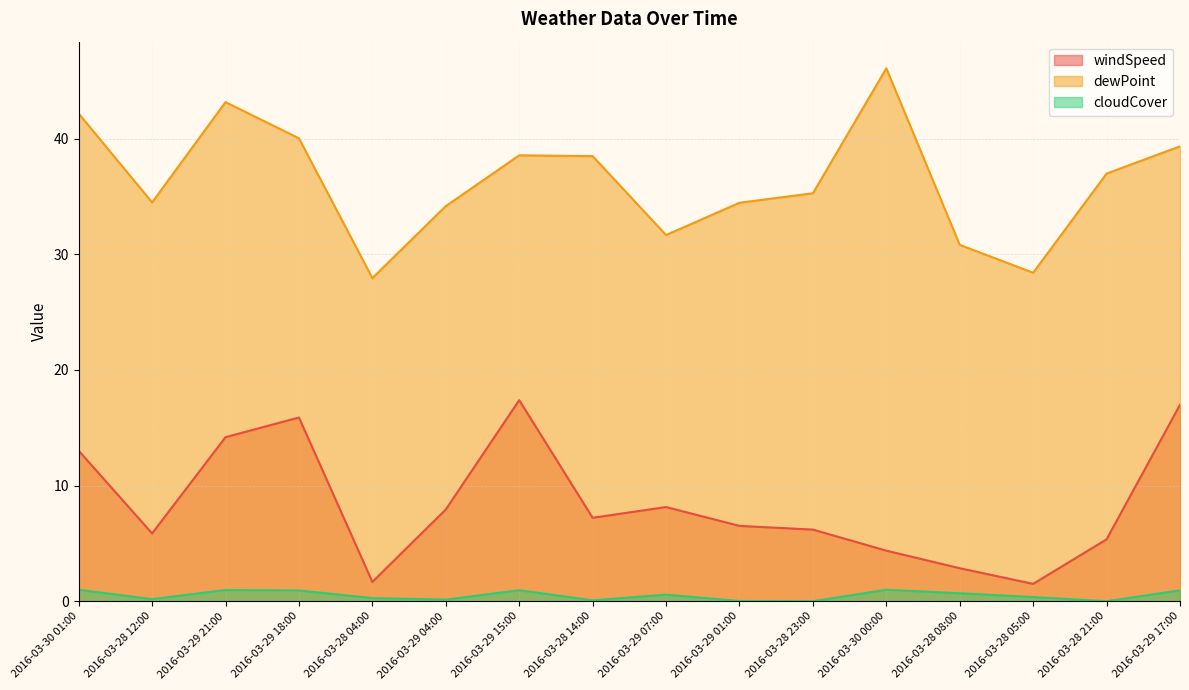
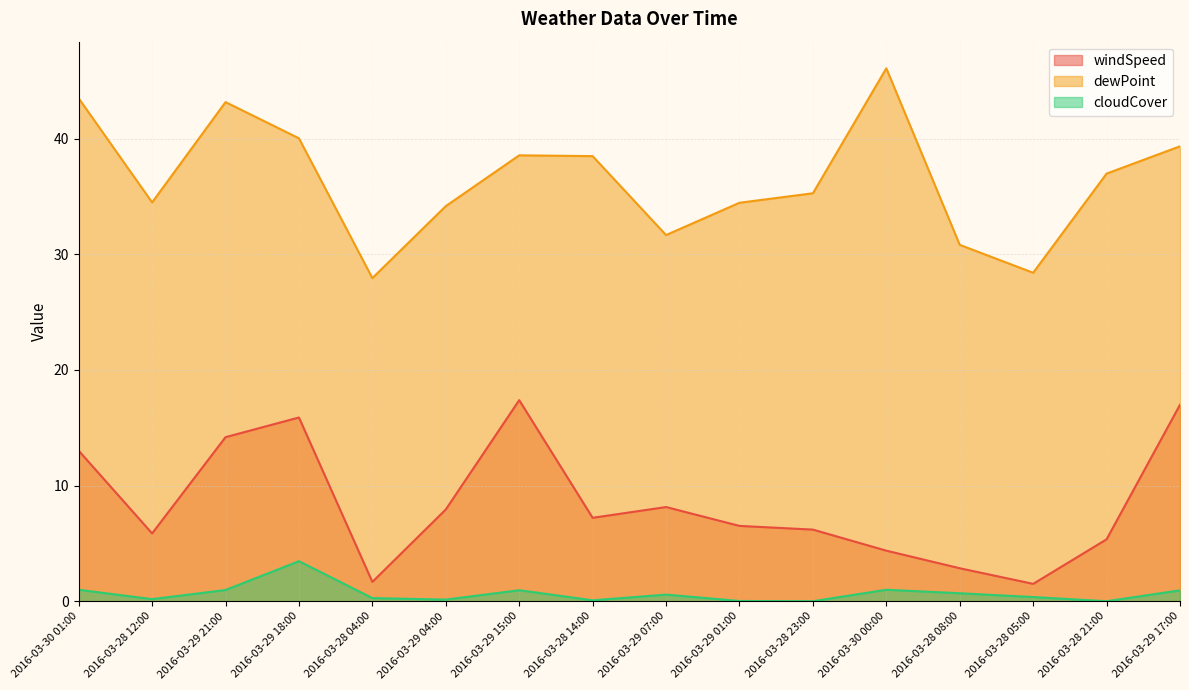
  {
    "windSpeed": {
      "2016-03-30 01:00": 13.0,
      "2016-03-28 12:00": 5.9,
      "2016-03-29 21:00": 14.2,
      "2016-03-29 18:00": 15.9,
      "2016-03-28 04:00": 1.7,
      "2016-03-29 04:00": 7.9,
      "2016-03-29 15:00": 17.4,
      "2016-03-28 14:00": 7.2,
      "2016-03-29 07:00": 8.2,
      "2016-03-29 01:00": 6.5,
      "2016-03-28 23:00": 6.2,
      "2016-03-30 00:00": 4.4,
      "2016-03-28 08:00": 2.9,
      "2016-03-28 05:00": 1.5,
      "2016-03-28 21:00": 5.4,
      "2016-03-29 17:00": 17.0
    },
    "dewPoint": {
-     "2016-03-30 01:00": 42.2,
+     "2016-03-30 01:00": 43.5,
      "2016-03-28 12:00": 34.5,
      "2016-03-29 21:00": 43.2,
      "2016-03-29 18:00": 40.0,
      "2016-03-28 04:00": 27.9,
      "2016-03-29 04:00": 34.2,
      "2016-03-29 15:00": 38.6,
      "2016-03-28 14:00": 38.5,
      "2016-03-29 07:00": 31.7,
      "2016-03-29 01:00": 34.5,
      "2016-03-28 23:00": 35.3,
      "2016-03-30 00:00": 46.1,
      "2016-03-28 08:00": 30.8,
      "2016-03-28 05:00": 28.4,
      "2016-03-28 21:00": 37.0,
      "2016-03-29 17:00": 39.3
    },
    "cloudCover": {
      "2016-03-30 01:00": 1.0,
      "2016-03-28 12:00": 0.2,
      "2016-03-29 21:00": 1.0,
-     "2016-03-29 18:00": 0.9,
+     "2016-03-29 18:00": 3.5,
      "2016-03-28 04:00": 0.3,
      "2016-03-29 04:00": 0.2,
      "2016-03-29 15:00": 1.0,
      "2016-03-28 14:00": 0.1,
      "2016-03-29 07:00": 0.6,
      "2016-03-29 01:00": 0.0,
      "2016-03-28 23:00": 0.0,
      "2016-03-30 00:00": 1.0,
      "2016-03-28 08:00": 0.7,
      "2016-03-28 05:00": 0.4,
      "2016-03-28 21:00": 0.0,
      "2016-03-29 17:00": 1.0
    }
  }
